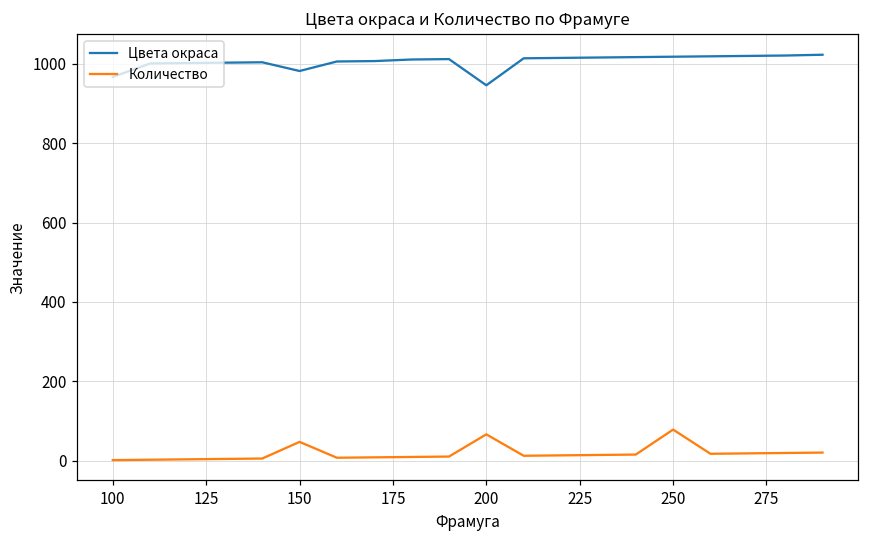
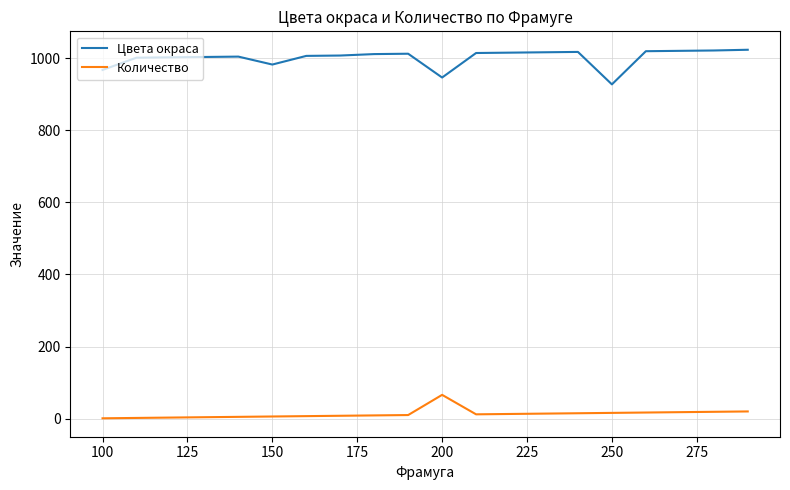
  {
    "Цвета окраса": {
      "150": 980,
      "200": 950,
-     "250": 1020
+     "250": 930
    },
    "Количество": {
      "100": 0,
-     "150": 50,
+     "150": 10,
      "200": 70,
-     "250": 80
+     "250": 20
    }
  }
